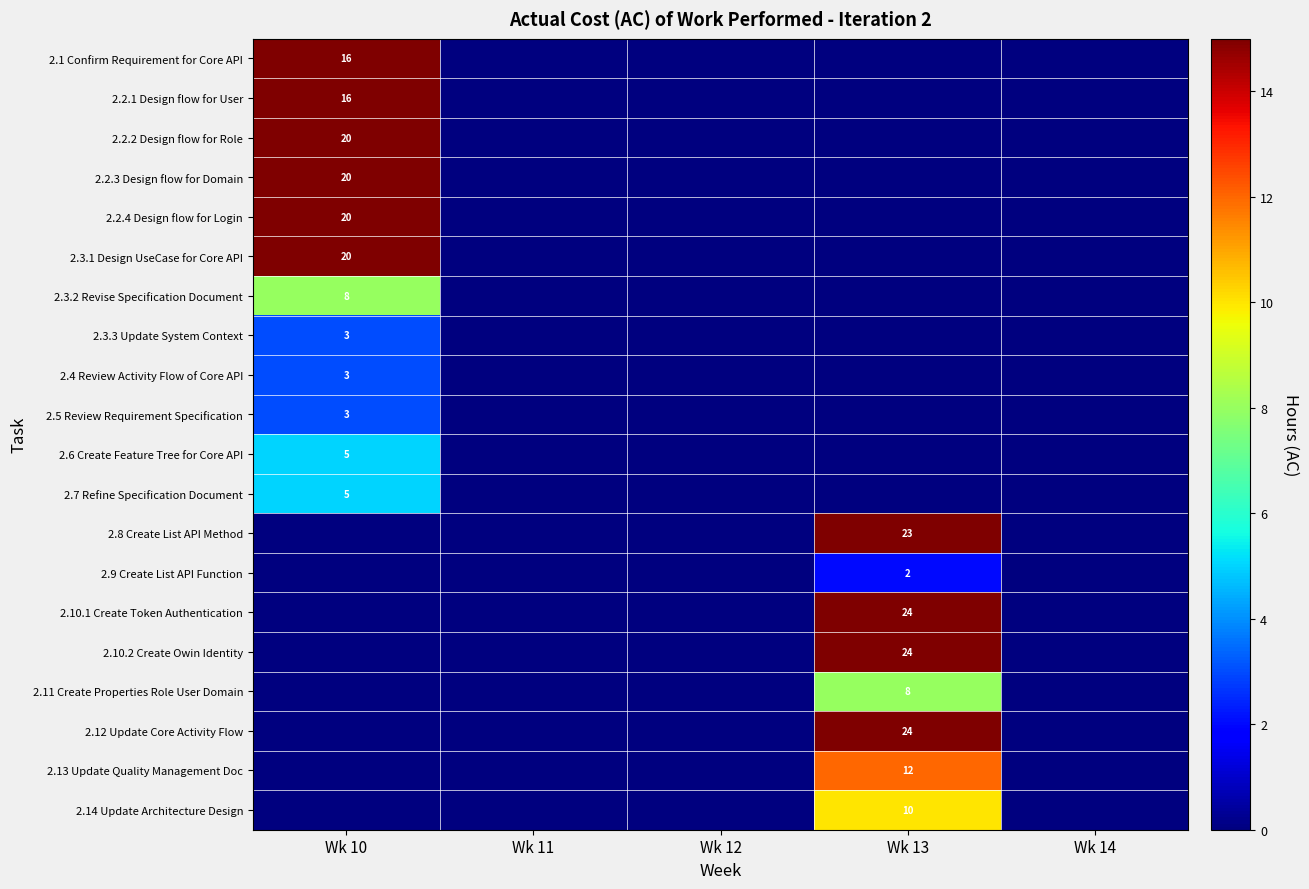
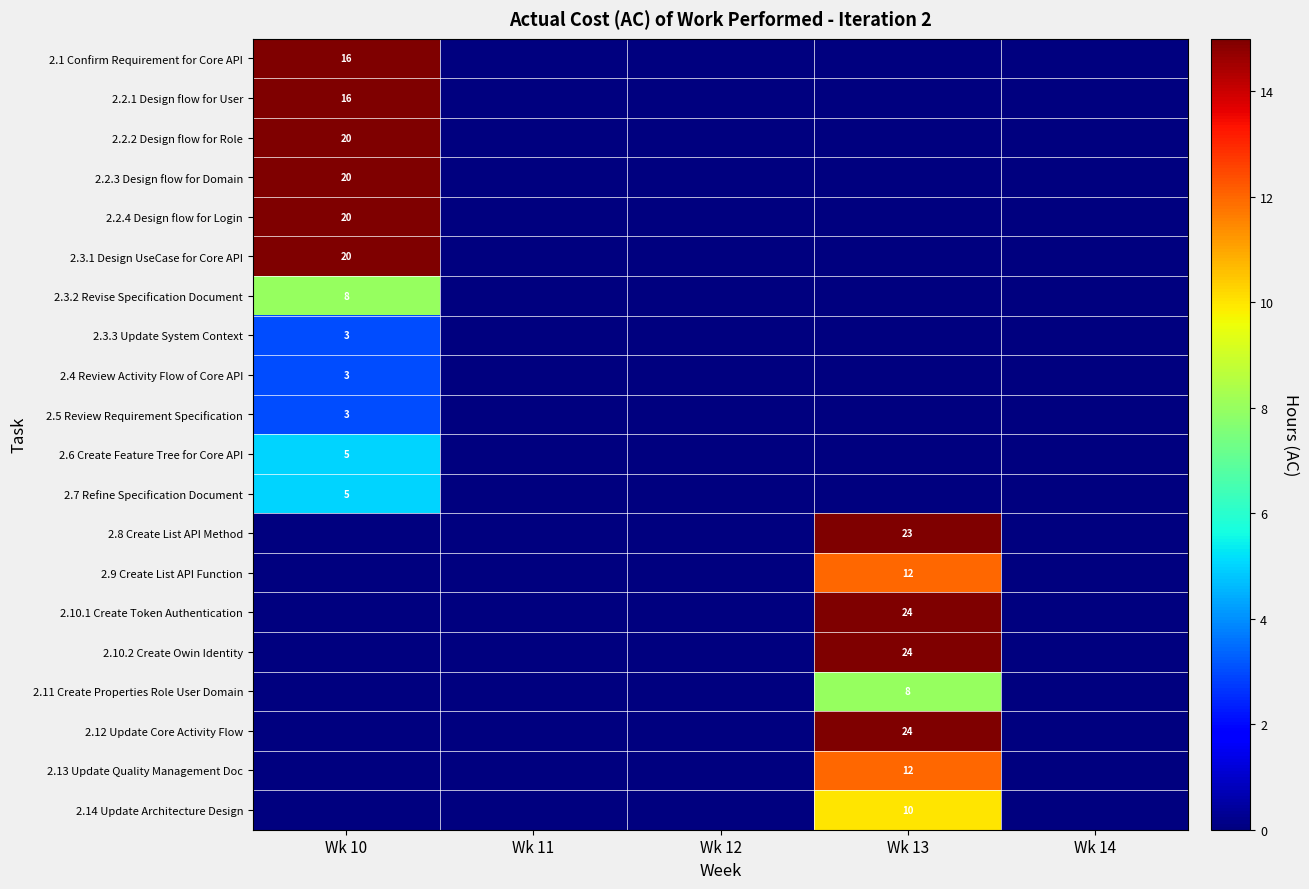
  {
    "2.1 Confirm Requirement for Core API": {
      "Wk 10": 16
    },
    "2.2.1 Design flow for User": {
      "Wk 10": 16
    },
    "2.2.2 Design flow for Role": {
      "Wk 10": 20
    },
    "2.2.3 Design flow for Domain": {
      "Wk 10": 20
    },
    "2.2.4 Design flow for Login": {
      "Wk 10": 20
    },
    "2.3.1 Design UseCase for Core API": {
      "Wk 10": 20
    },
    "2.3.2 Revise Specification Document": {
      "Wk 10": 8
    },
    "2.3.3 Update System Context": {
      "Wk 10": 3
    },
    "2.4 Review Activity Flow of Core API": {
      "Wk 10": 3
    },
    "2.5 Review Requirement Specification": {
      "Wk 10": 3
    },
    "2.6 Create Feature Tree for Core API": {
      "Wk 10": 5
    },
    "2.7 Refine Specification Document": {
      "Wk 10": 5
    },
    "2.8 Create List API Method": {
      "Wk 13": 23
    },
    "2.9 Create List API Function": {
-     "Wk 13": 2
+     "Wk 13": 12
    },
    "2.10.1 Create Token Authentication": {
      "Wk 13": 24
    },
    "2.10.2 Create Owin Identity": {
      "Wk 13": 24
    },
    "2.11 Create Properties Role User Domain": {
      "Wk 13": 8
    },
    "2.12 Update Core Activity Flow": {
      "Wk 13": 24
    },
    "2.13 Update Quality Management Doc": {
      "Wk 13": 12
    },
    "2.14 Update Architecture Design": {
      "Wk 13": 10
    }
  }
